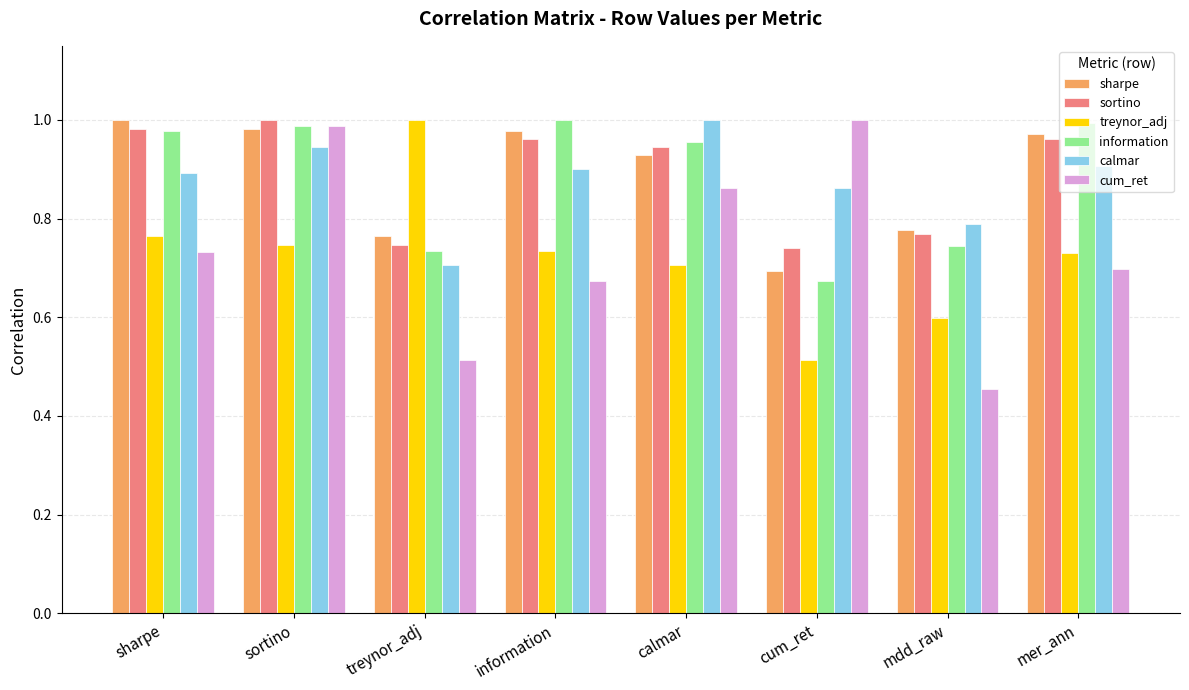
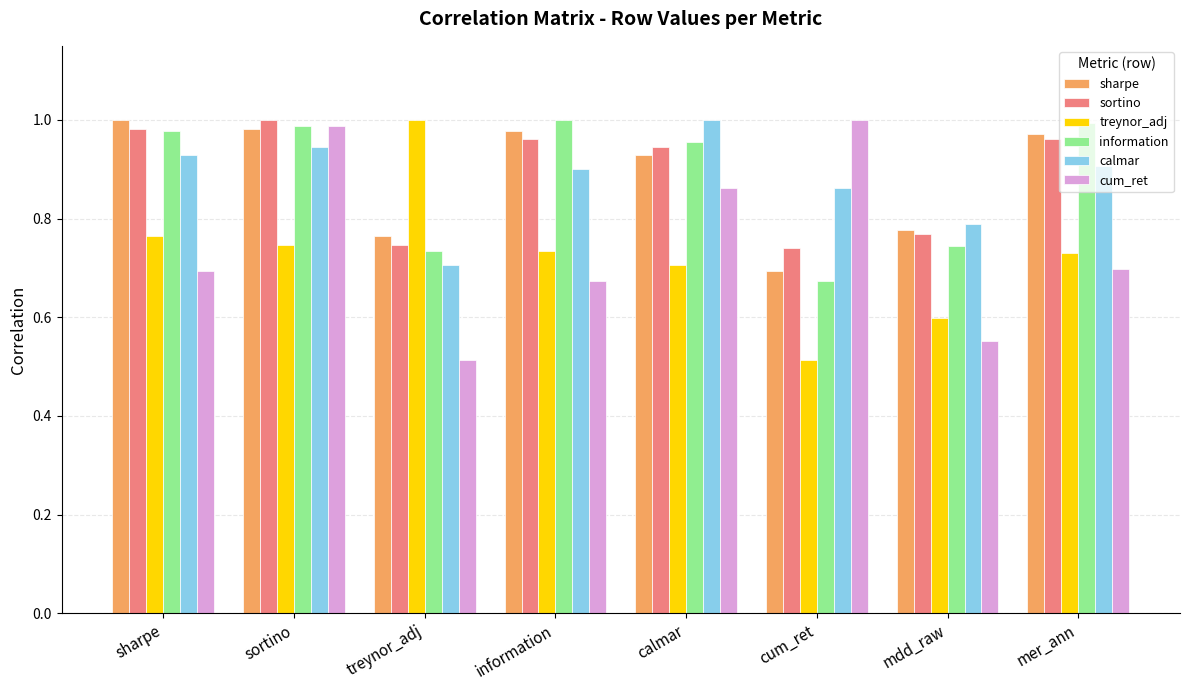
  {
    "treynor_adj": {
      "sharpe": 0.77,
      "sortino": 0.75,
      "treynor_adj": 1.00,
      "information": 0.73,
      "calmar": 0.71,
      "cum_ret": 0.51,
      "mdd_raw": 0.60,
      "mer_ann": 0.73
    },
    "information": {
      "sharpe": 0.98,
      "sortino": 0.99,
      "treynor_adj": 0.73,
      "information": 1.00,
      "calmar": 0.95,
      "cum_ret": 0.67,
      "mdd_raw": 0.74
    },
    "calmar": {
-     "sharpe": 0.89,
+     "sharpe": 0.93,
      "sortino": 0.94,
      "treynor_adj": 0.71,
      "information": 0.90,
      "calmar": 1.00,
      "cum_ret": 0.86,
      "mdd_raw": 0.79
    },
    "cum_ret": {
-     "sharpe": 0.73,
+     "sharpe": 0.69,
      "sortino": 0.99,
      "treynor_adj": 0.51,
      "information": 0.67,
      "calmar": 0.86,
      "cum_ret": 1.00,
-     "mdd_raw": 0.45,
+     "mdd_raw": 0.55,
      "mer_ann": 0.70
    }
  }
